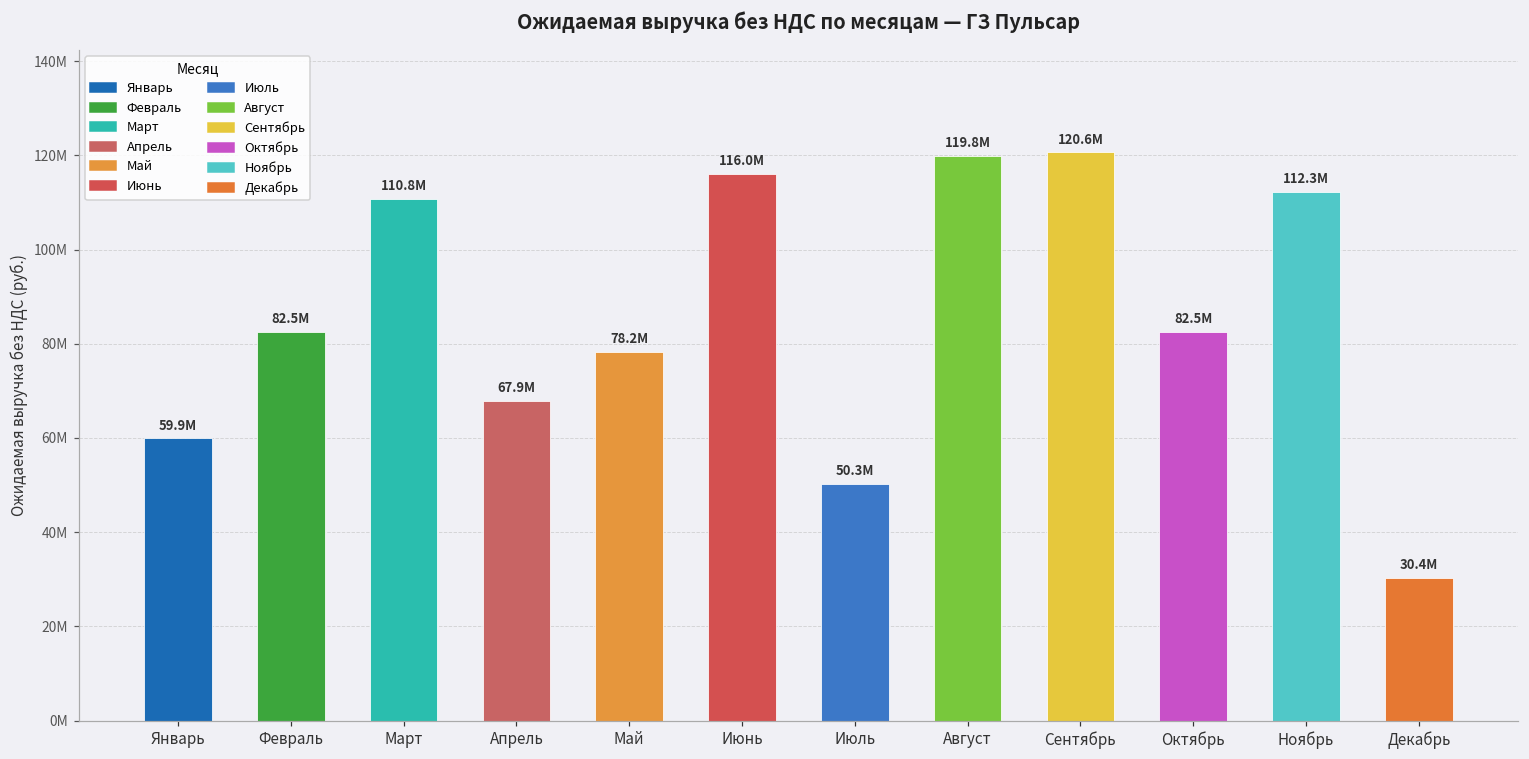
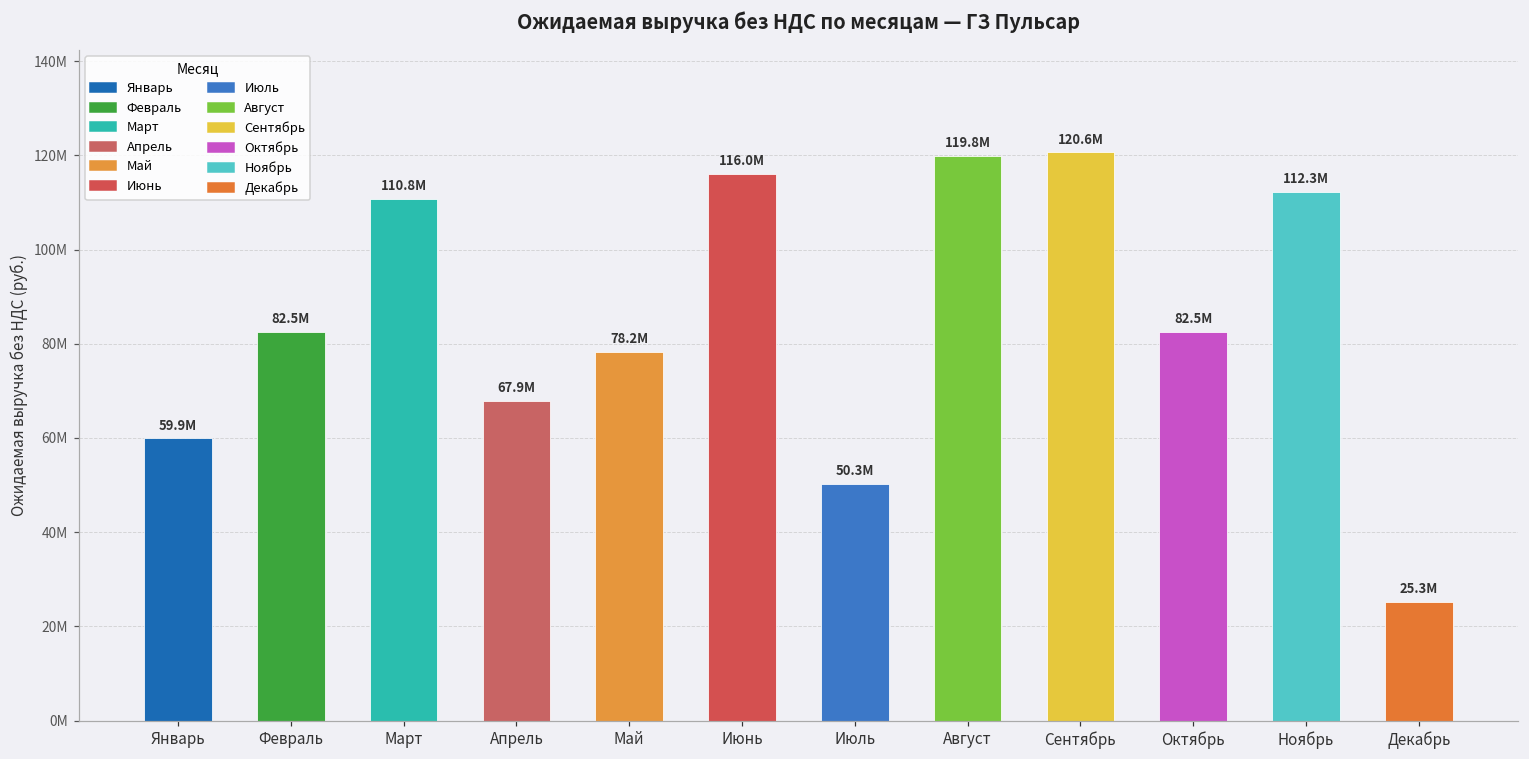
  {
    "Январь": "59.9M",
    "Февраль": "82.5M",
    "Март": "110.8M",
    "Апрель": "67.9M",
    "Май": "78.2M",
    "Июнь": "116.0M",
    "Июль": "50.3M",
    "Август": "119.8M",
    "Сентябрь": "120.6M",
    "Октябрь": "82.5M",
    "Ноябрь": "112.3M",
-   "Декабрь": "30.4M"
+   "Декабрь": "25.3M"
  }
